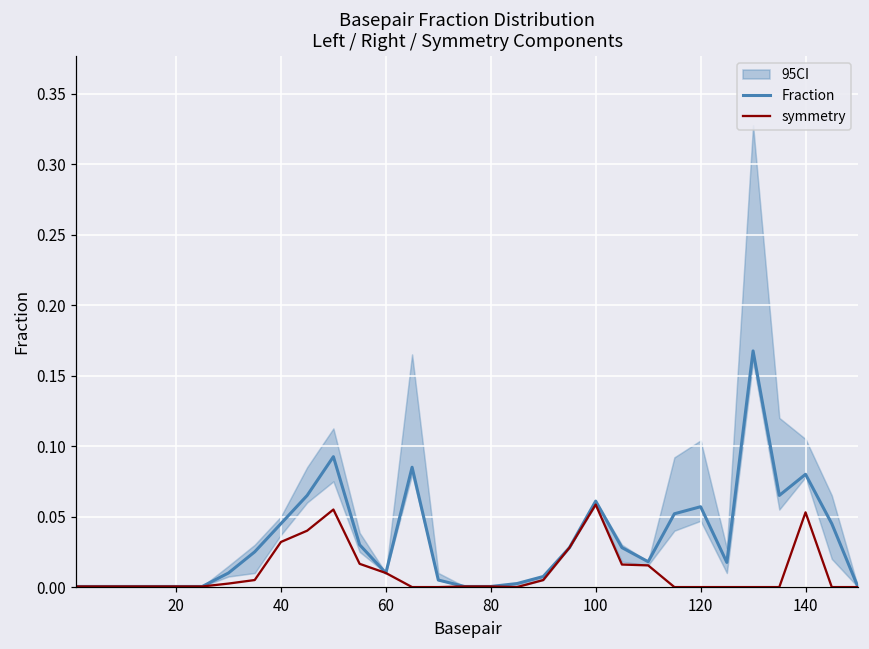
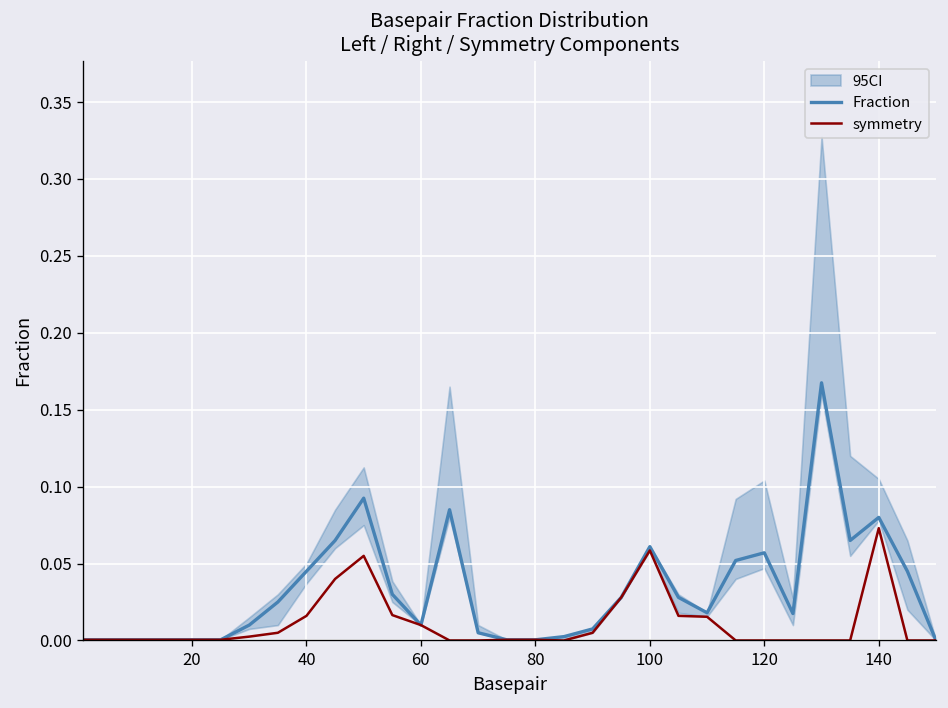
  {
    "symmetry": {
-     "40": 0.032,
+     "40": 0.016,
      "100": 0.058,
      "120": 0.000,
-     "140": 0.053
+     "140": 0.073
    }
  }
